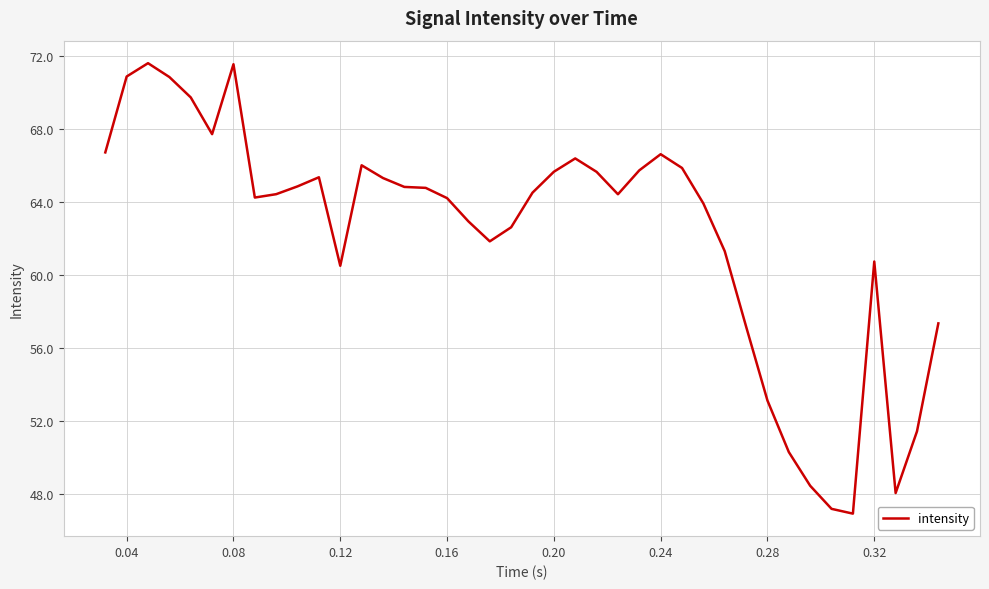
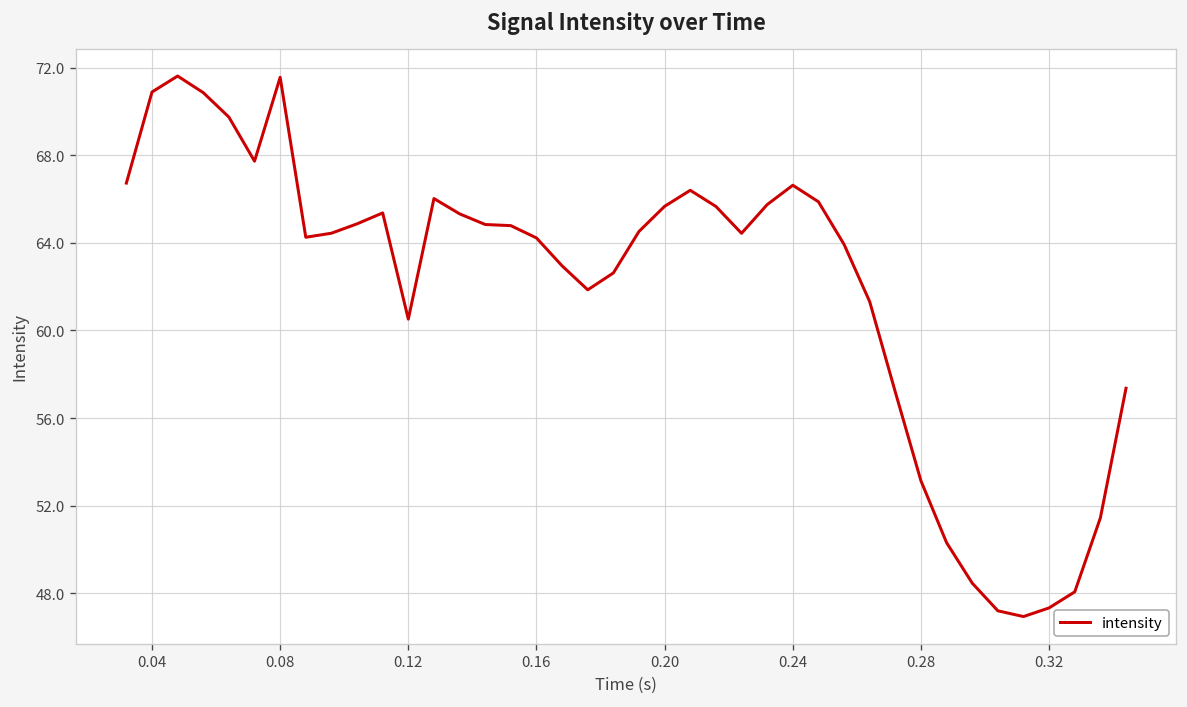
  {
    "0.04": 70.9,
    "0.08": 71.6,
    "0.12": 60.5,
    "0.16": 64.2,
    "0.20": 65.7,
    "0.24": 66.6,
    "0.28": 53.1,
-   "0.32": 60.7
+   "0.32": 47.3
  }
